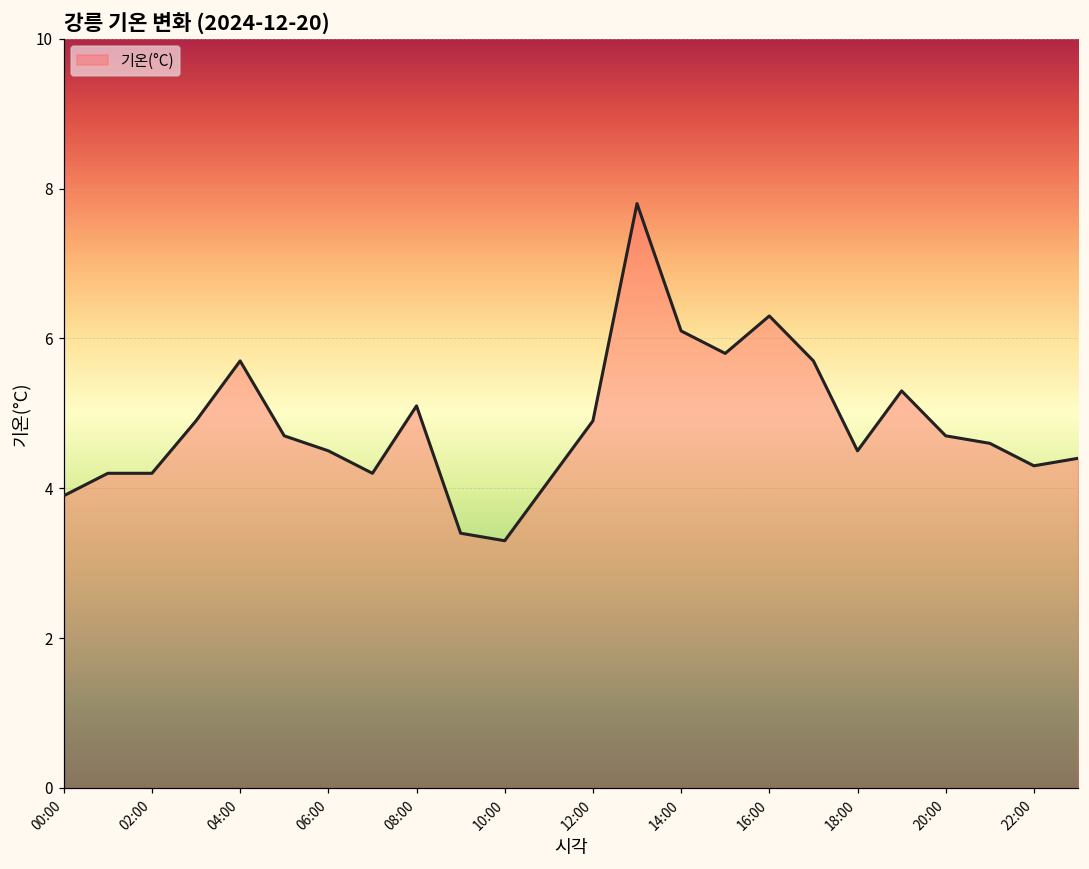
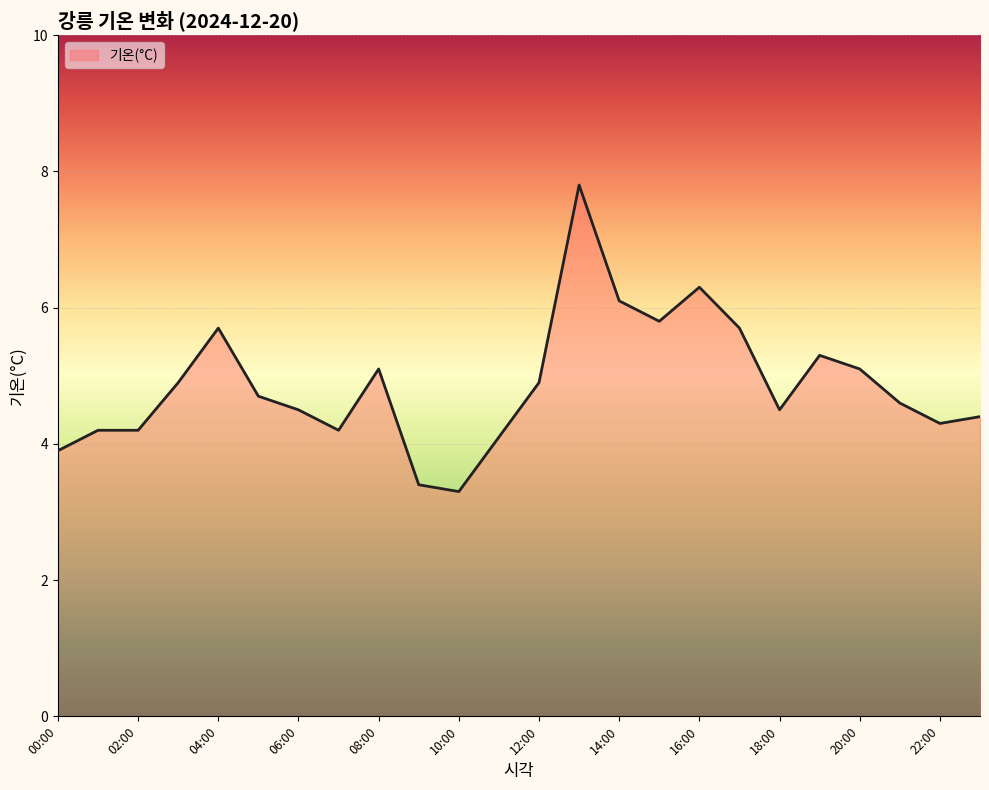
  {
    "00:00": 3.9,
    "02:00": 4.2,
    "04:00": 5.7,
    "06:00": 4.5,
    "08:00": 5.1,
    "10:00": 3.3,
    "12:00": 4.9,
    "14:00": 6.1,
    "16:00": 6.3,
    "18:00": 4.5,
-   "20:00": 4.7,
+   "20:00": 5.1,
    "22:00": 4.3
  }
